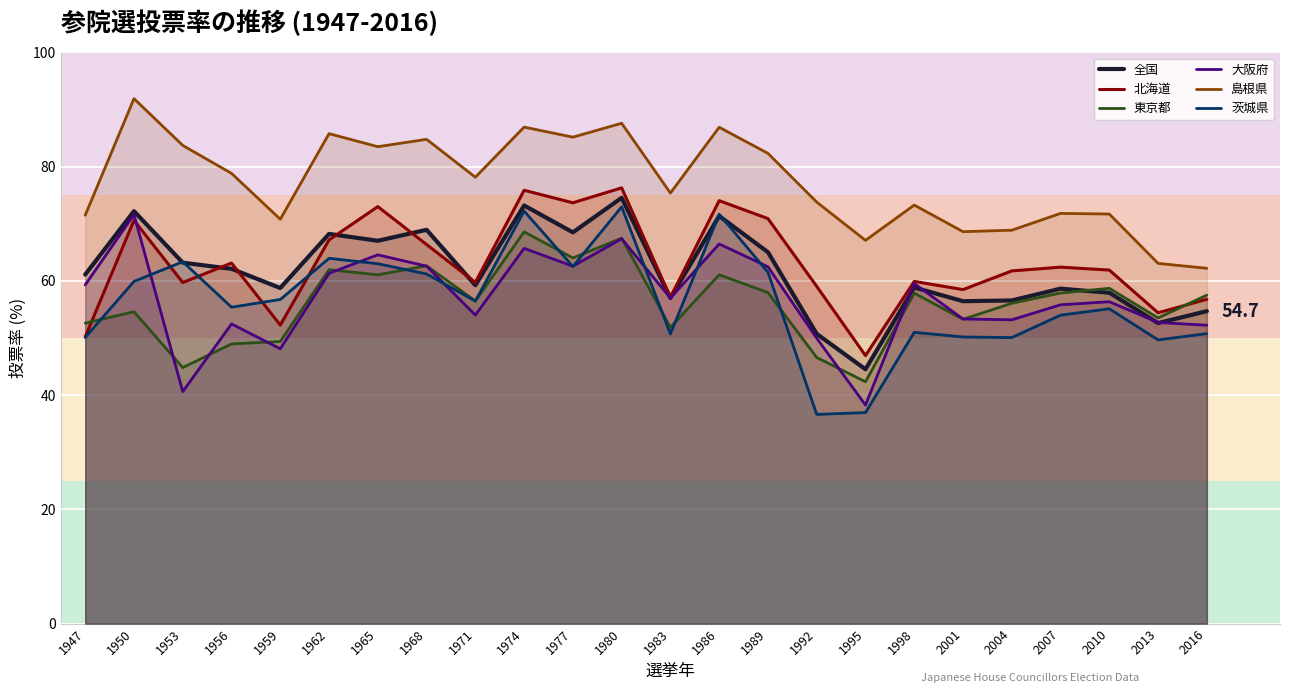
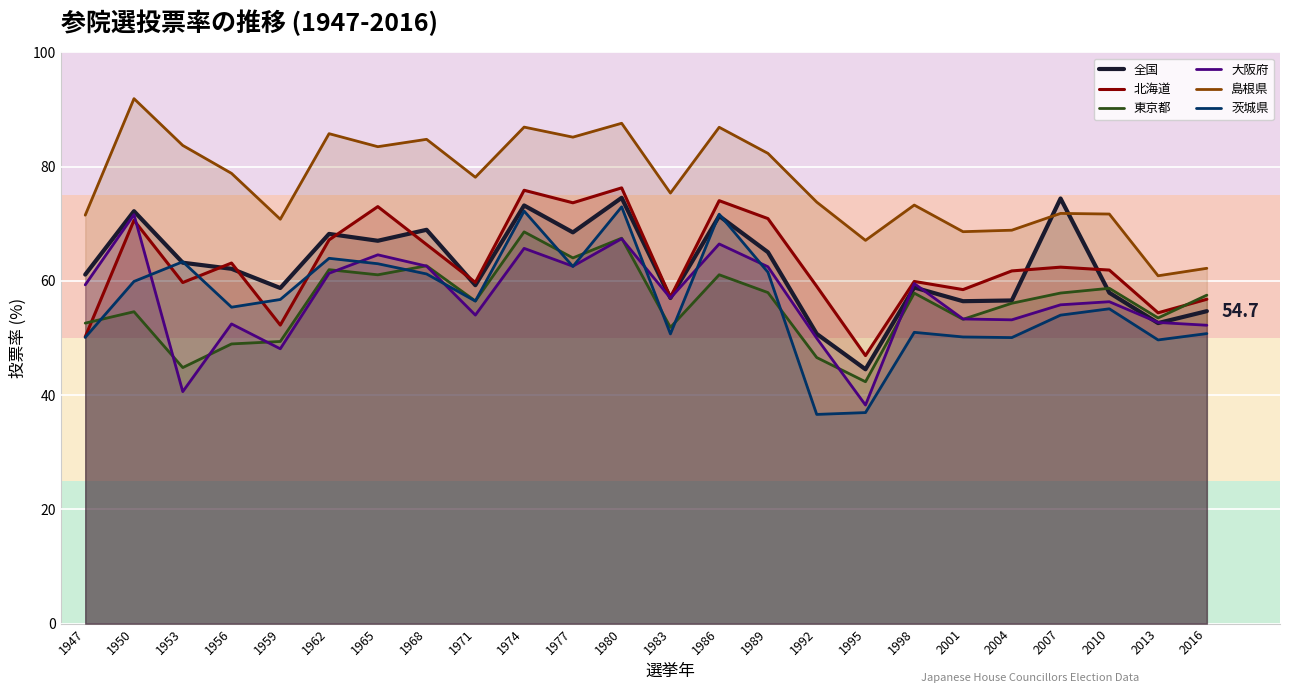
  {
    "全国": {
      "1947": 61,
      "1950": 72,
      "1956": 62,
      "1959": 59,
      "1962": 68,
      "1965": 67,
      "1968": 69,
      "1971": 59,
      "1974": 73,
      "1977": 68,
      "1980": 75,
      "1989": 65,
      "1992": 51,
      "1995": 45,
      "1998": 59,
      "2001": 56,
      "2004": 57,
-     "2007": 59,
+     "2007": 74,
      "2010": 58
    },
    "北海道": {
      "1950": 71,
      "1953": 60,
      "1956": 63,
      "1959": 52,
      "1962": 67,
      "1965": 73,
      "1968": 66,
      "1971": 60,
      "1974": 76,
      "1977": 74,
      "1980": 76,
      "1986": 74,
      "1989": 71,
      "1992": 59,
      "1995": 47,
      "2001": 58,
      "2004": 62,
      "2007": 62,
      "2010": 62,
      "2013": 54
    },
    "東京都": {
      "1947": 53,
      "1950": 55,
      "1953": 45,
      "1956": 49,
      "1959": 49,
      "1962": 62,
      "1965": 61,
      "1974": 69,
      "1977": 64,
      "1983": 52,
      "1986": 61,
      "1989": 58,
      "1992": 47,
      "1995": 42,
      "1998": 58,
      "2004": 56,
      "2007": 58,
      "2010": 59,
      "2013": 54,
      "2016": 58
    },
    "大阪府": {
      "1947": 59,
      "1950": 72,
      "1953": 41,
      "1956": 52,
      "1959": 48,
      "1962": 61,
      "1965": 65,
      "1971": 54,
      "1974": 66,
      "1986": 66,
      "1989": 62,
      "1992": 50,
      "1995": 38,
      "2004": 53,
      "2007": 56,
      "2010": 56,
      "2016": 52
    },
    "島根県": {
      "1947": 72,
      "1950": 92,
      "1953": 84,
      "1956": 79,
      "1959": 71,
      "1962": 86,
      "1965": 83,
      "1968": 85,
      "1971": 78,
      "1974": 87,
      "1977": 85,
      "1980": 88,
      "1983": 75,
      "1986": 87,
      "1989": 82,
      "1992": 74,
      "1995": 67,
      "1998": 73,
      "2001": 69,
      "2004": 69,
      "2007": 72,
      "2010": 72,
-     "2013": 63,
+     "2013": 61,
      "2016": 62
    },
    "茨城県": {
      "1950": 60,
      "1956": 55,
      "1959": 57,
      "1962": 64,
      "1965": 63,
      "1968": 61,
      "1974": 72,
      "1980": 73,
      "1983": 51,
      "1989": 62,
      "1992": 37,
      "1995": 37,
      "1998": 51,
      "2001": 50,
      "2004": 50,
      "2007": 54,
      "2010": 55,
      "2013": 50,
      "2016": 51
    }
  }
